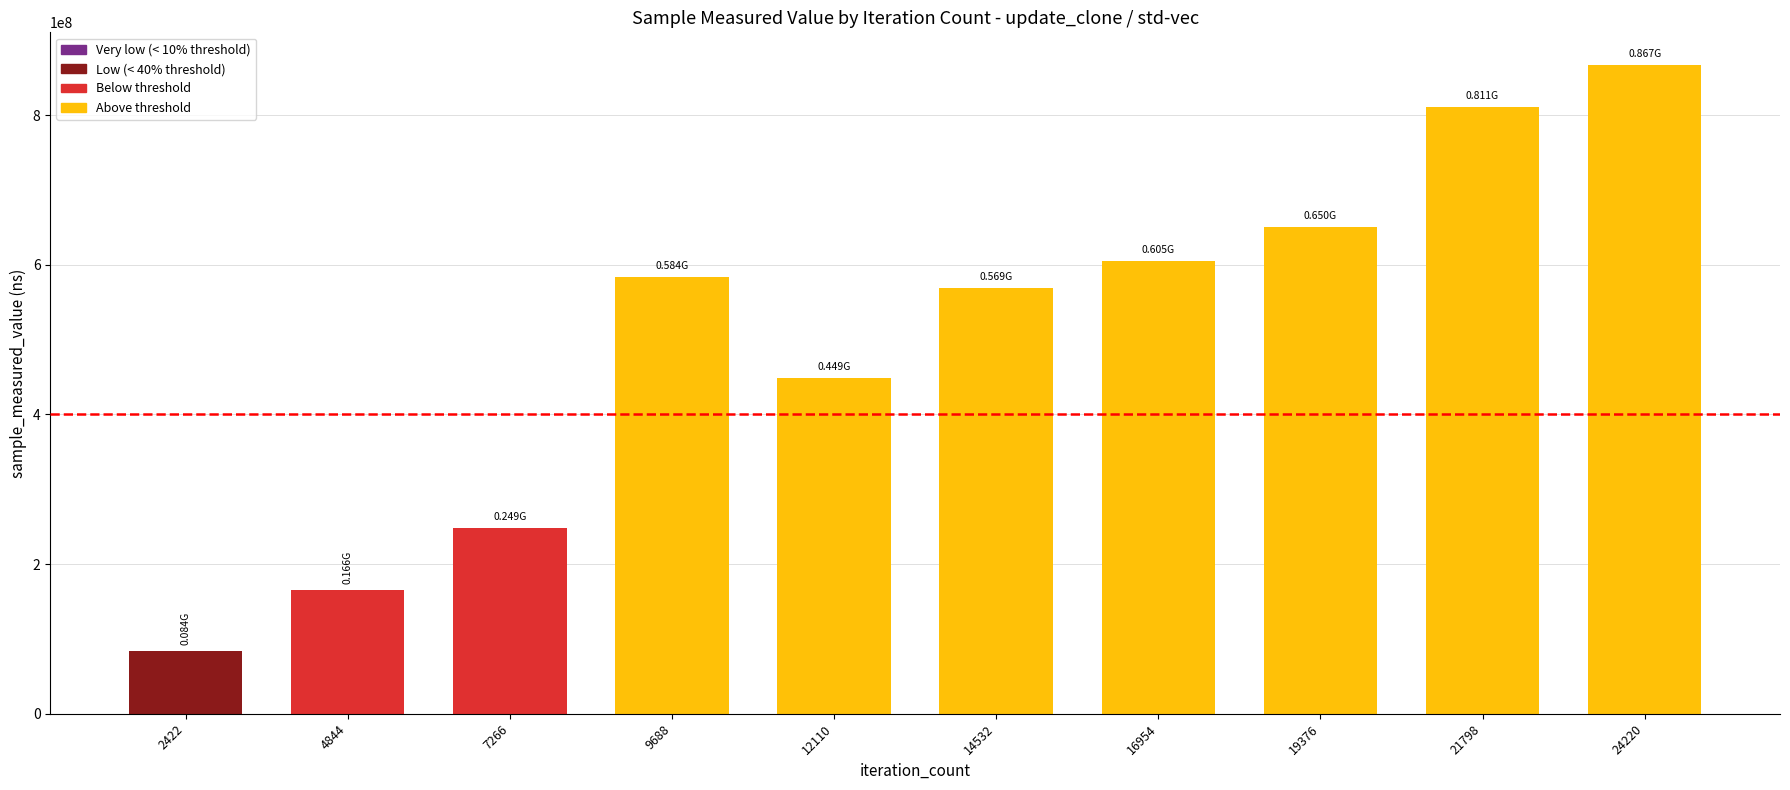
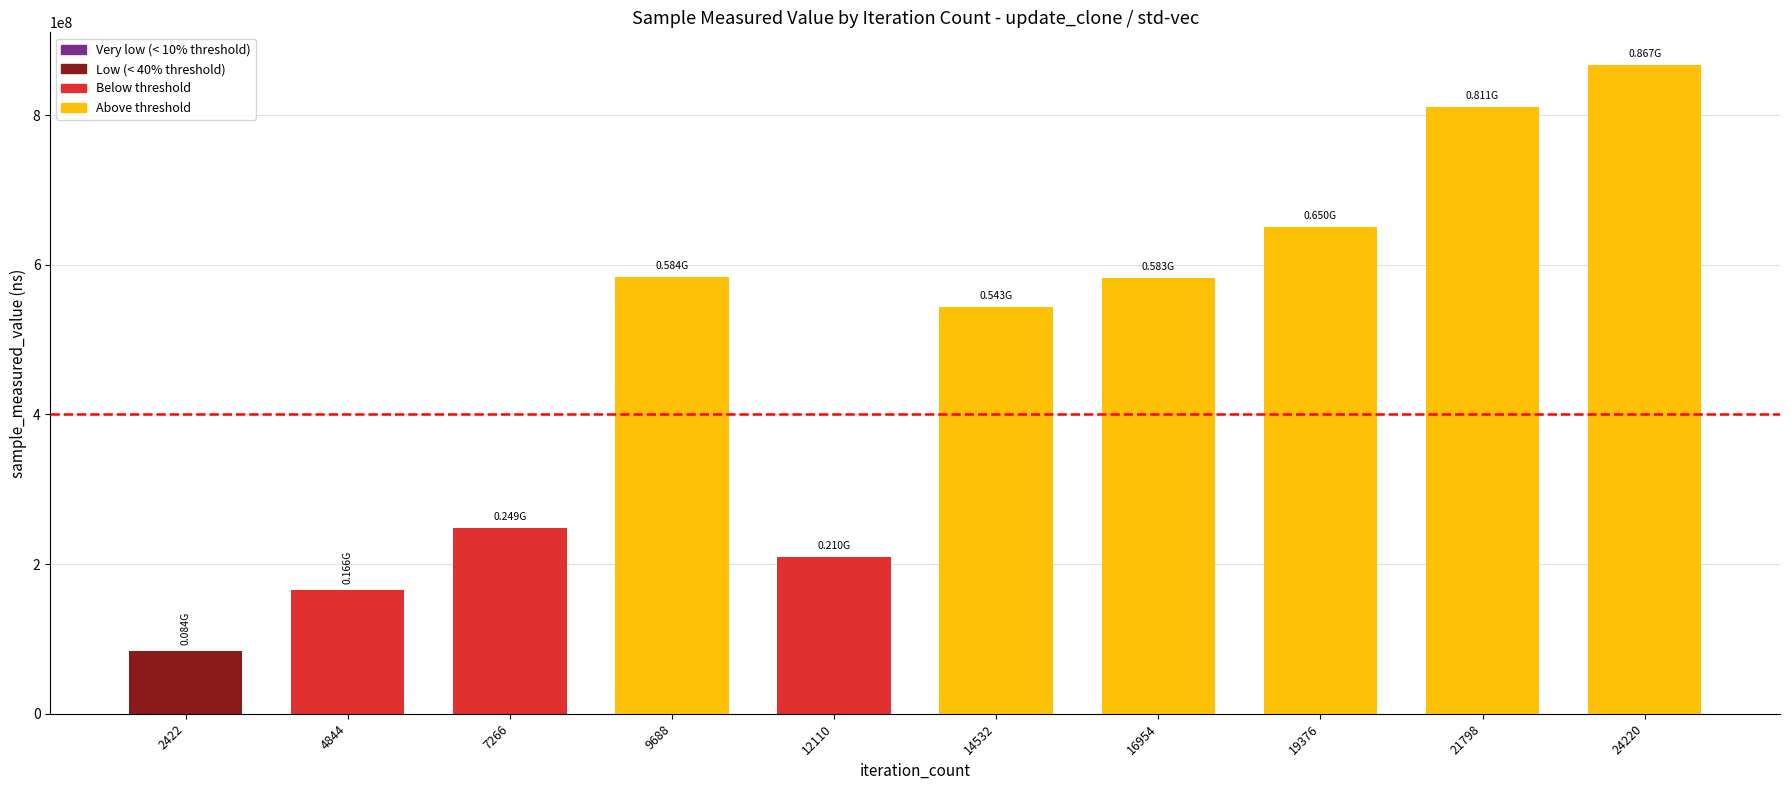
  {
    "2422": "0.084G",
    "4844": "0.166G",
    "7266": "0.249G",
    "9688": "0.584G",
-   "12110": "0.449G",
-   "14532": "0.569G",
-   "16954": "0.605G",
+   "12110": "0.210G",
+   "14532": "0.543G",
+   "16954": "0.583G",
    "19376": "0.650G",
    "21798": "0.811G",
    "24220": "0.867G"
  }
